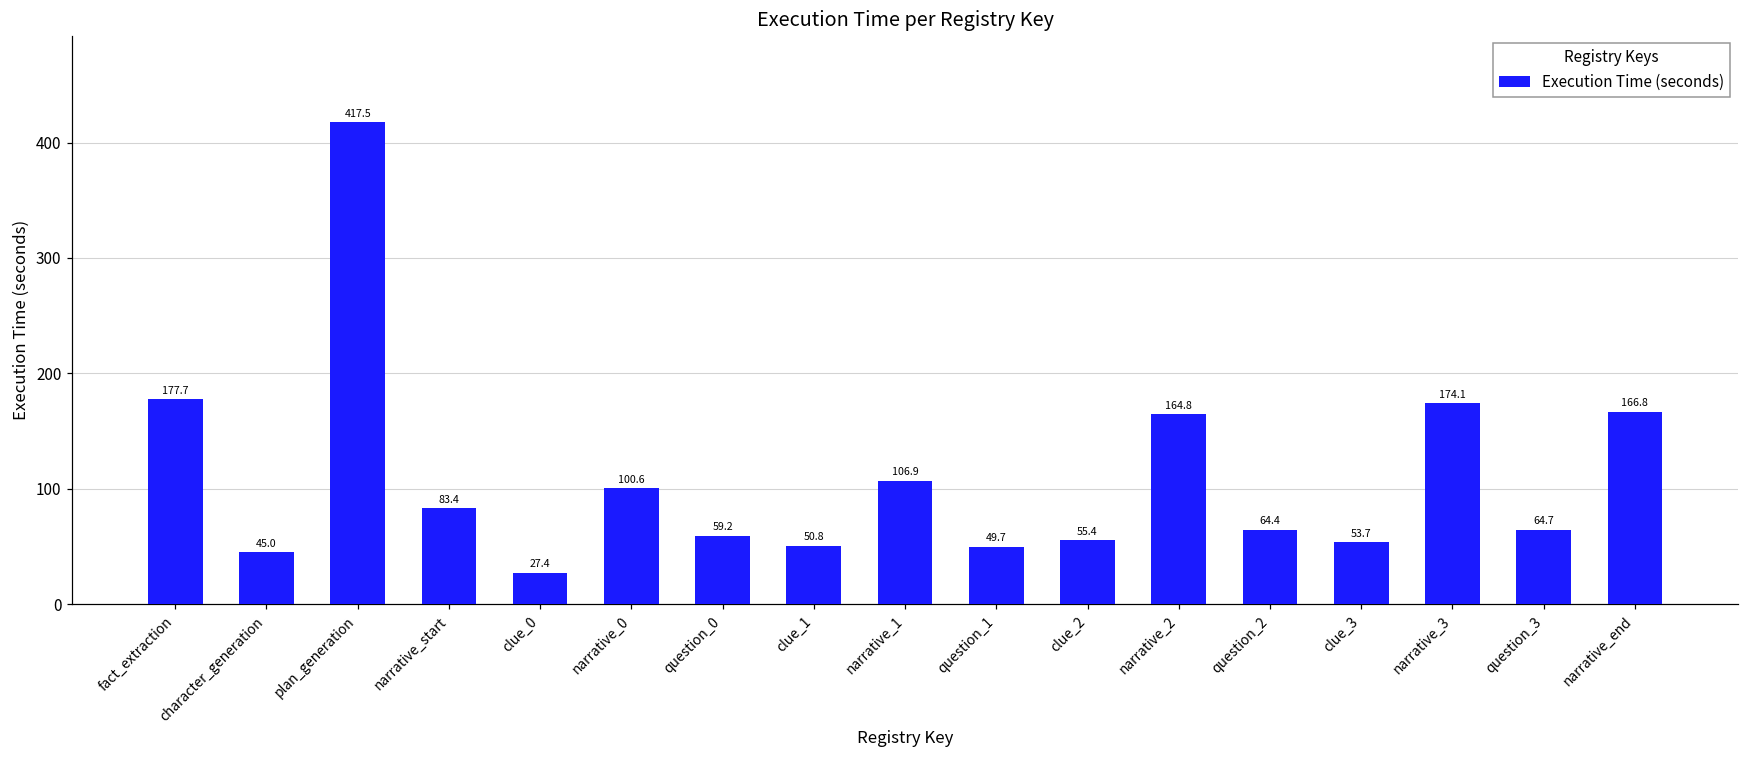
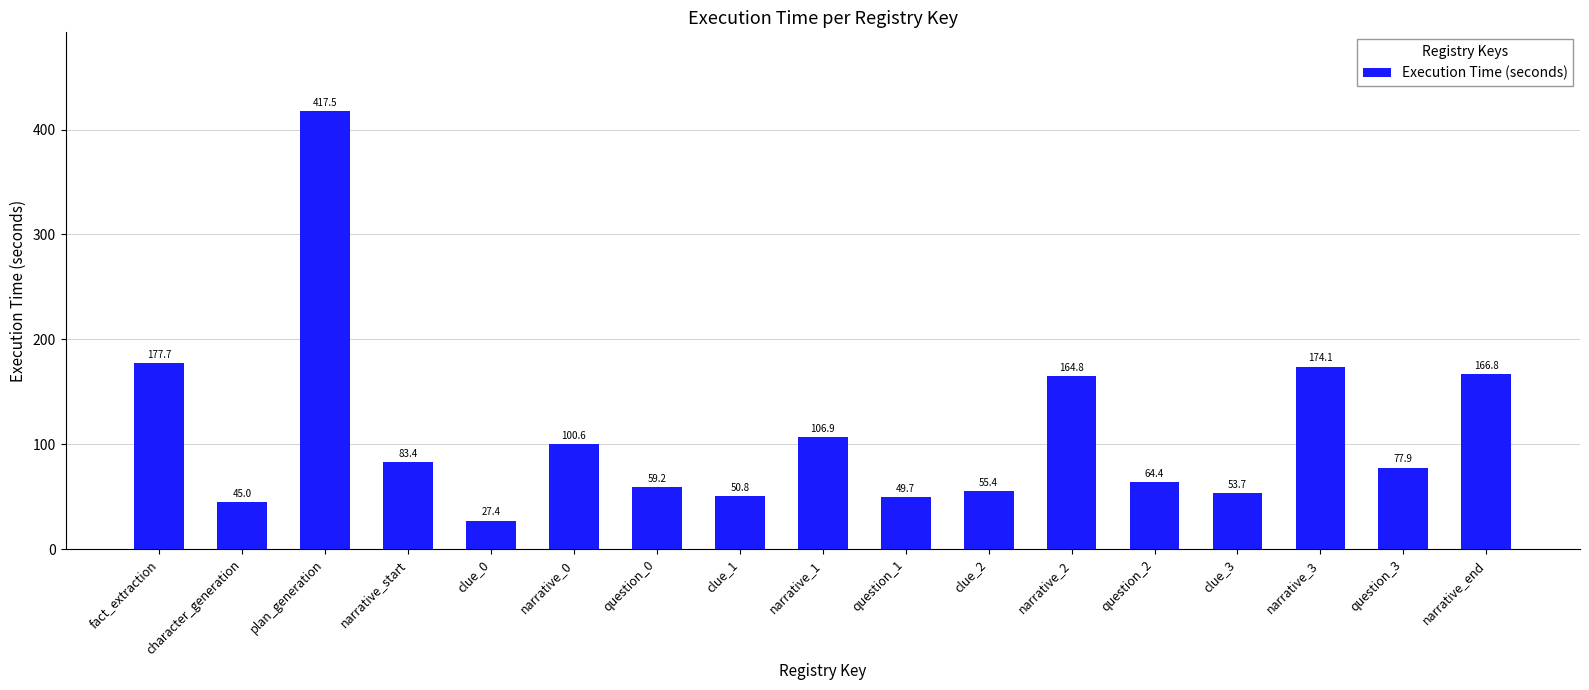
  {
    "fact_extraction": 177.7,
    "character_generation": 45.0,
    "plan_generation": 417.5,
    "narrative_start": 83.4,
    "clue_0": 27.4,
    "narrative_0": 100.6,
    "question_0": 59.2,
    "clue_1": 50.8,
    "narrative_1": 106.9,
    "question_1": 49.7,
    "clue_2": 55.4,
    "narrative_2": 164.8,
    "question_2": 64.4,
    "clue_3": 53.7,
    "narrative_3": 174.1,
-   "question_3": 64.7,
+   "question_3": 77.9,
    "narrative_end": 166.8
  }
